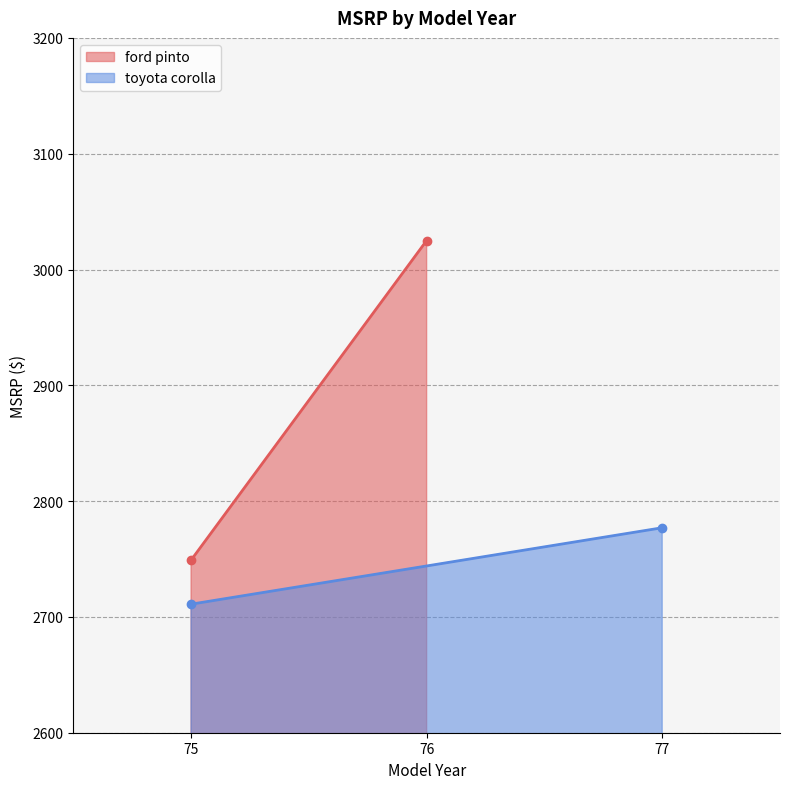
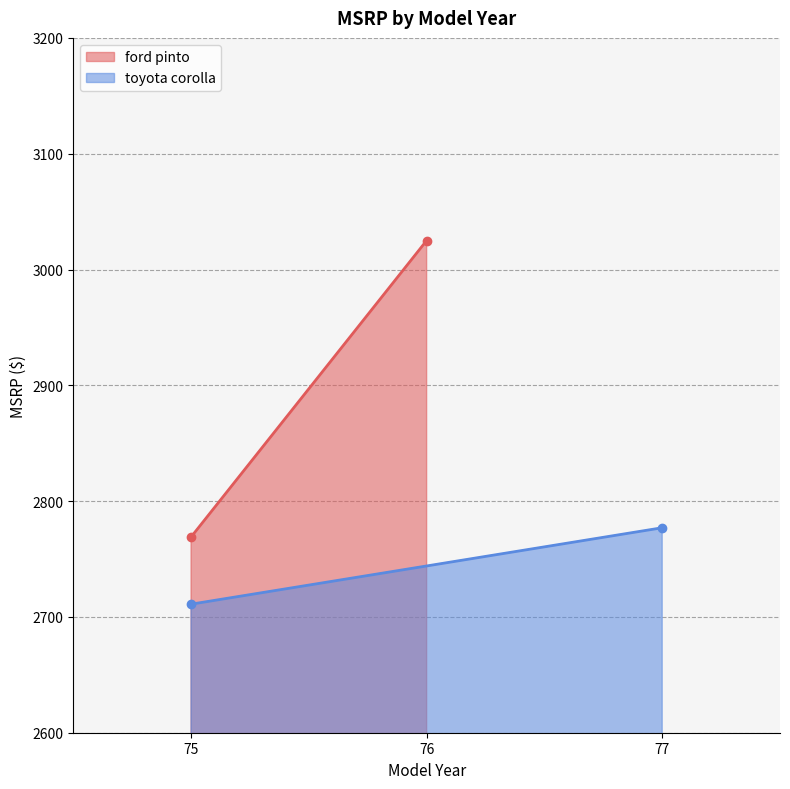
  {
    "ford pinto": {
-     "75": 2749,
+     "75": 2769,
      "76": 3025
    },
    "toyota corolla": {
      "75": 2711,
      "77": 2777
    }
  }
